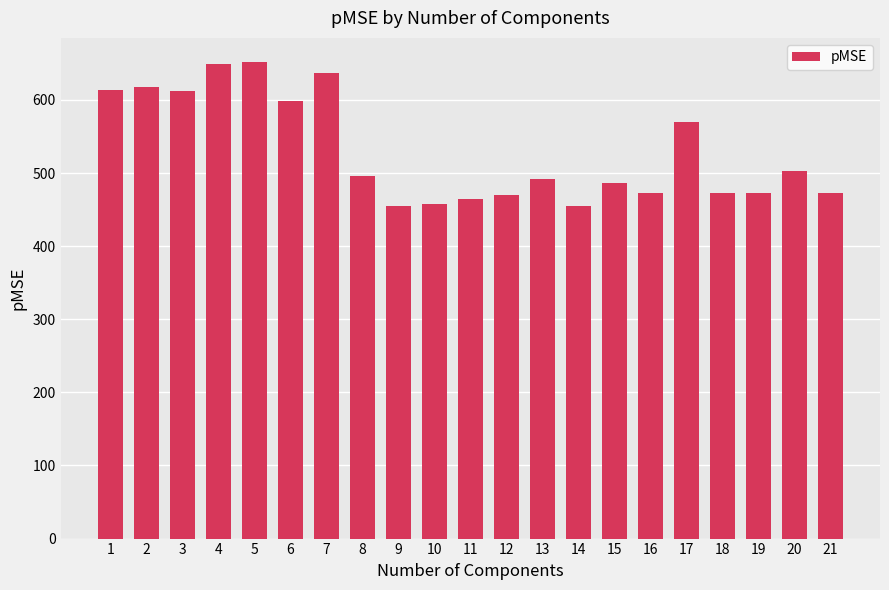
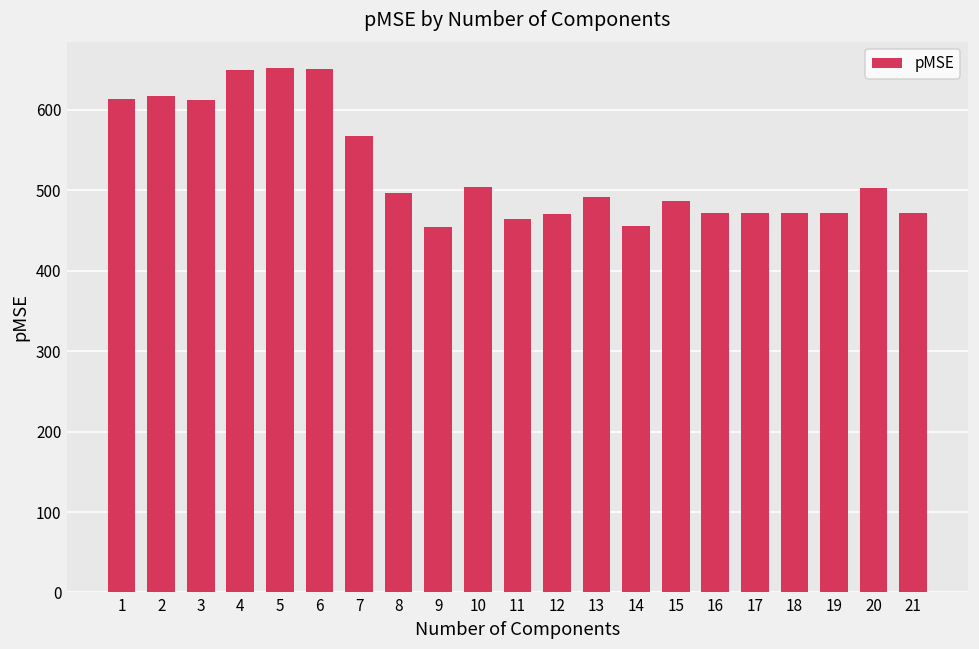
  {
    "1": 610,
    "2": 620,
    "3": 610,
    "4": 650,
    "5": 650,
-   "6": 600,
-   "7": 640,
+   "6": 650,
+   "7": 570,
    "8": 500,
    "9": 450,
-   "10": 460,
+   "10": 500,
    "11": 460,
    "12": 470,
    "13": 490,
    "14": 460,
    "15": 490,
    "16": 470,
-   "17": 570,
+   "17": 470,
    "18": 470,
    "19": 470,
    "20": 500,
    "21": 470
  }
